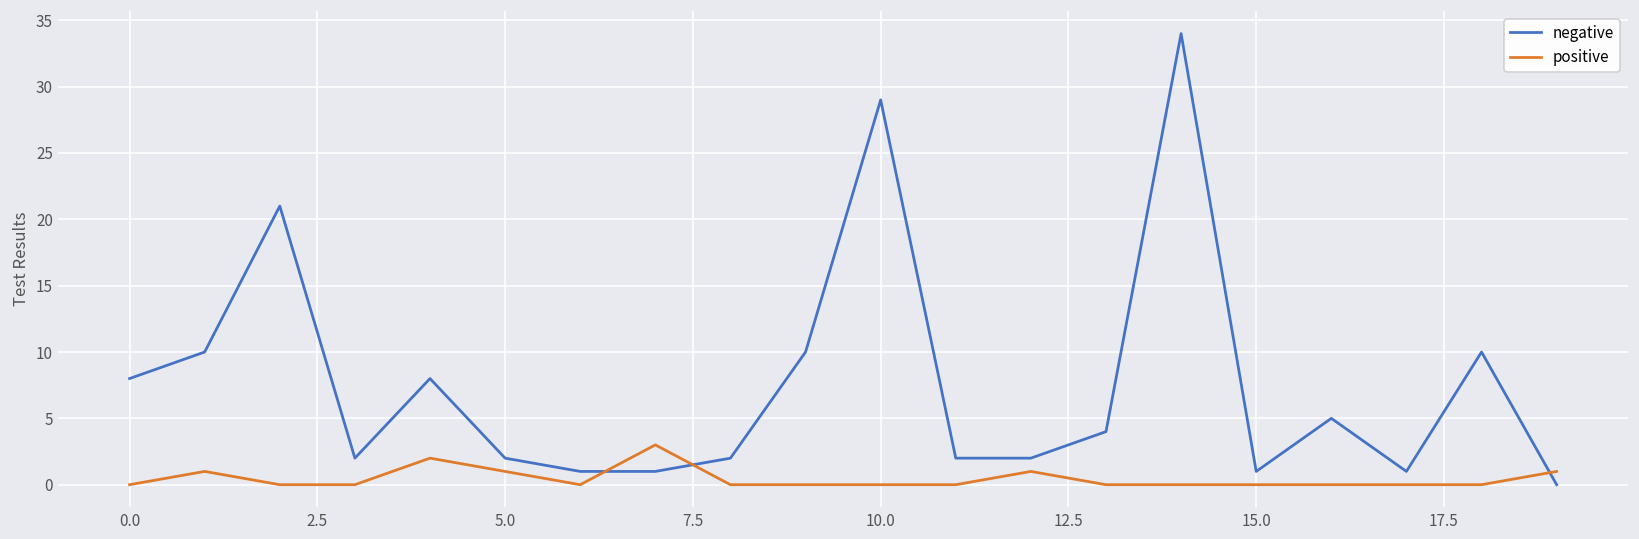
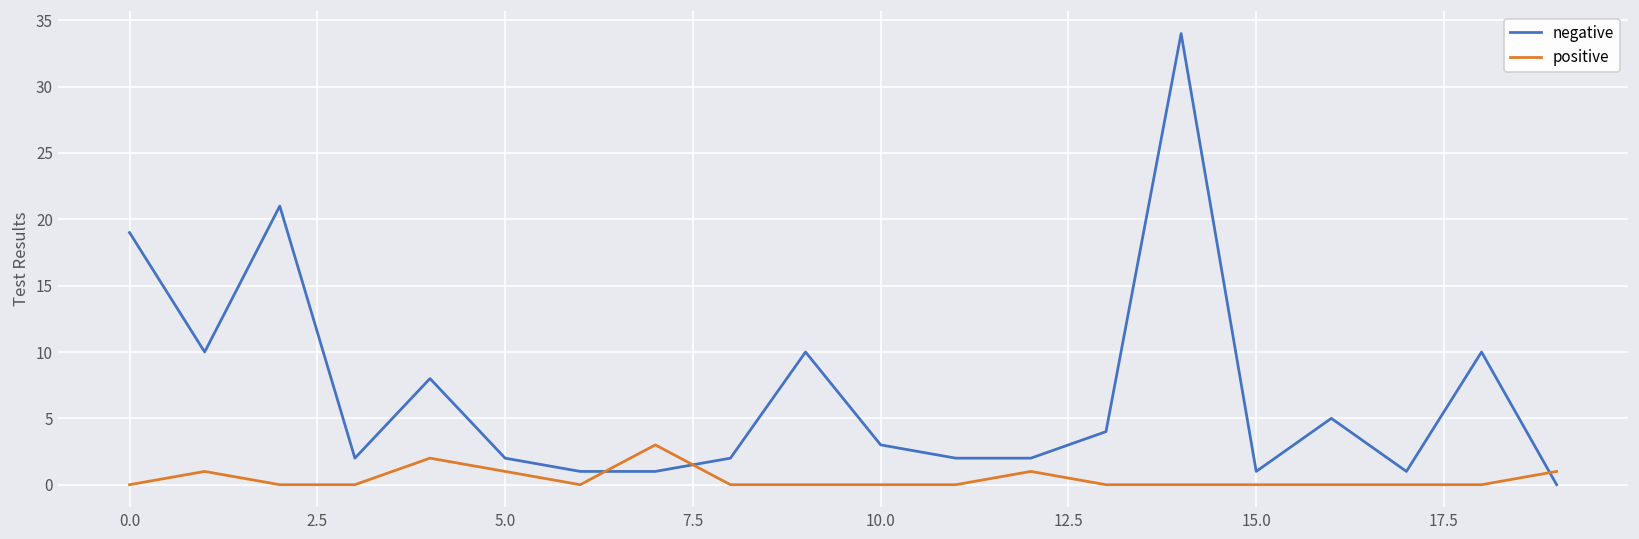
  {
    "negative": {
-     "0.0": 8,
+     "0.0": 19,
      "5.0": 2,
-     "10.0": 29,
+     "10.0": 3,
      "15.0": 1
    },
    "positive": {
      "0.0": 0,
      "5.0": 1,
      "10.0": 0,
      "15.0": 0
    }
  }
